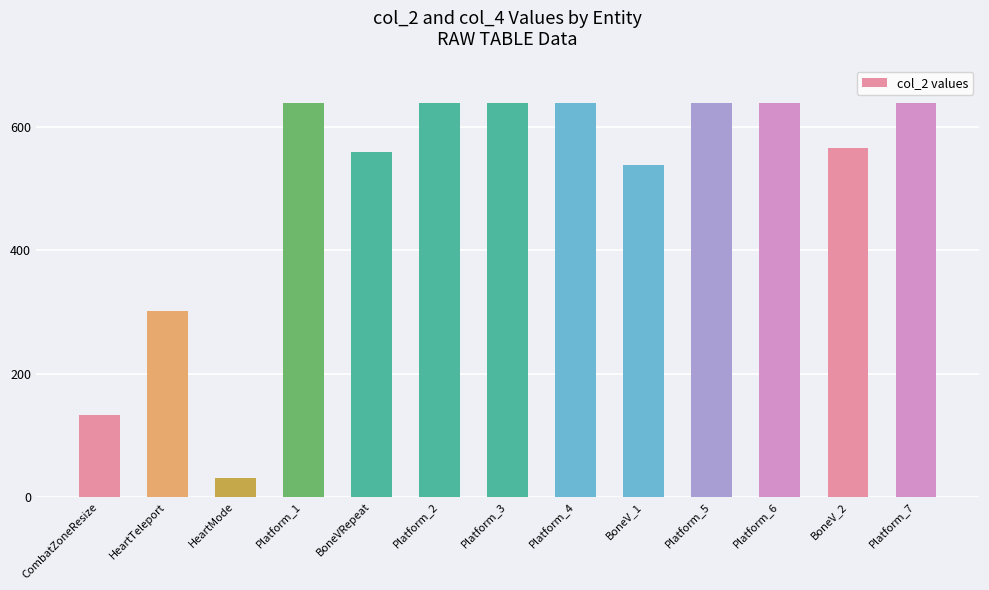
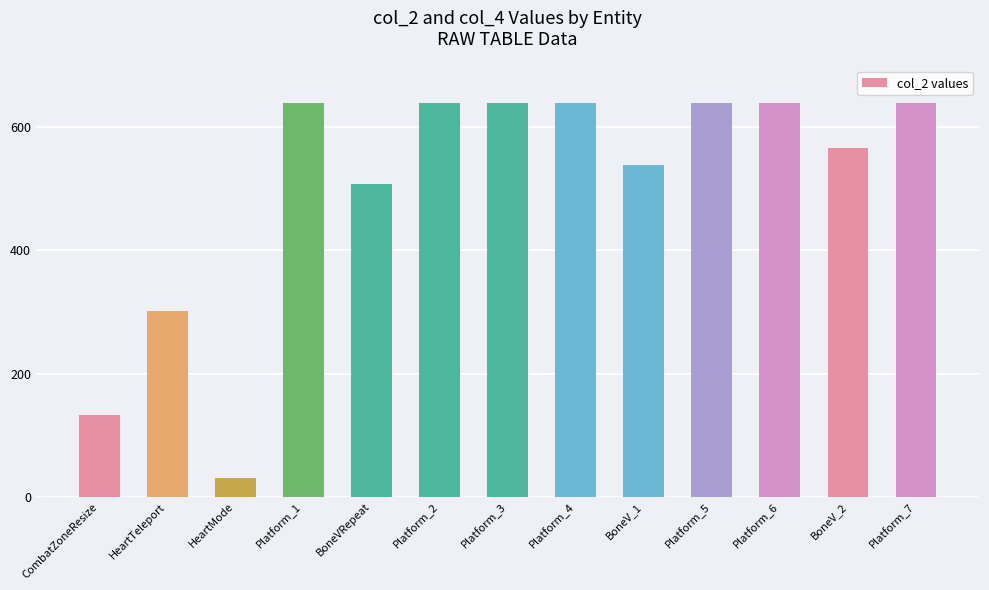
  {
    "CombatZoneResize": 130,
    "HeartTeleport": 300,
    "HeartMode": 30,
    "Platform_1": 640,
-   "BoneVRepeat": 560,
+   "BoneVRepeat": 510,
    "Platform_2": 640,
    "Platform_3": 640,
    "Platform_4": 640,
    "BoneV_1": 540,
    "Platform_5": 640,
    "Platform_6": 640,
    "BoneV_2": 570,
    "Platform_7": 640
  }
